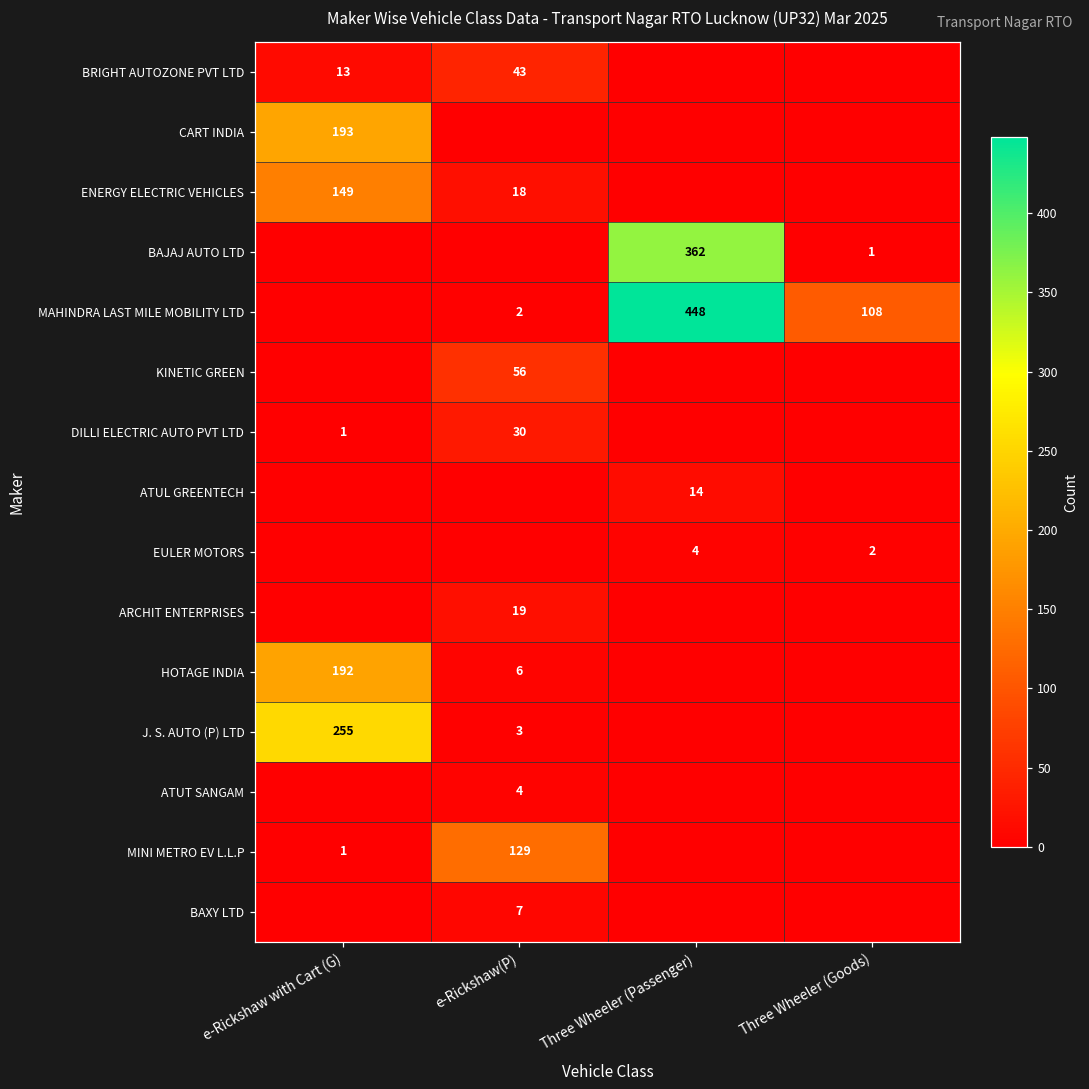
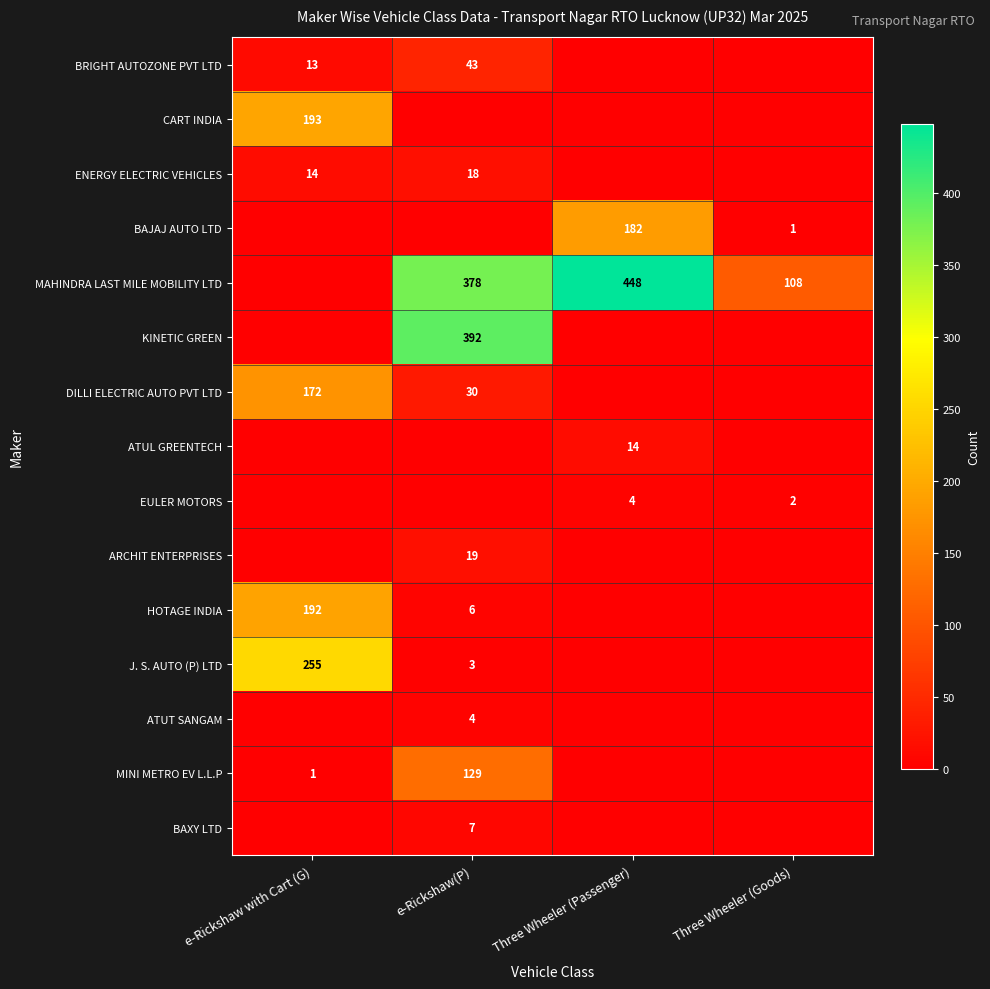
  {
    "BRIGHT AUTOZONE PVT LTD": {
      "e-Rickshaw with Cart (G)": 13,
      "e-Rickshaw(P)": 43
    },
    "CART INDIA": {
      "e-Rickshaw with Cart (G)": 193
    },
    "ENERGY ELECTRIC VEHICLES": {
-     "e-Rickshaw with Cart (G)": 149,
+     "e-Rickshaw with Cart (G)": 14,
      "e-Rickshaw(P)": 18
    },
    "BAJAJ AUTO LTD": {
-     "Three Wheeler (Passenger)": 362,
+     "Three Wheeler (Passenger)": 182,
      "Three Wheeler (Goods)": 1
    },
    "MAHINDRA LAST MILE MOBILITY LTD": {
-     "e-Rickshaw(P)": 2,
+     "e-Rickshaw(P)": 378,
      "Three Wheeler (Passenger)": 448,
      "Three Wheeler (Goods)": 108
    },
    "KINETIC GREEN": {
-     "e-Rickshaw(P)": 56
+     "e-Rickshaw(P)": 392
    },
    "DILLI ELECTRIC AUTO PVT LTD": {
-     "e-Rickshaw with Cart (G)": 1,
+     "e-Rickshaw with Cart (G)": 172,
      "e-Rickshaw(P)": 30
    },
    "ATUL GREENTECH": {
      "Three Wheeler (Passenger)": 14
    },
    "EULER MOTORS": {
      "Three Wheeler (Passenger)": 4,
      "Three Wheeler (Goods)": 2
    },
    "ARCHIT ENTERPRISES": {
      "e-Rickshaw(P)": 19
    },
    "HOTAGE INDIA": {
      "e-Rickshaw with Cart (G)": 192,
      "e-Rickshaw(P)": 6
    },
    "J. S. AUTO (P) LTD": {
      "e-Rickshaw with Cart (G)": 255,
      "e-Rickshaw(P)": 3
    },
    "ATUT SANGAM": {
      "e-Rickshaw(P)": 4
    },
    "MINI METRO EV L.L.P": {
      "e-Rickshaw with Cart (G)": 1,
      "e-Rickshaw(P)": 129
    },
    "BAXY LTD": {
      "e-Rickshaw(P)": 7
    }
  }
